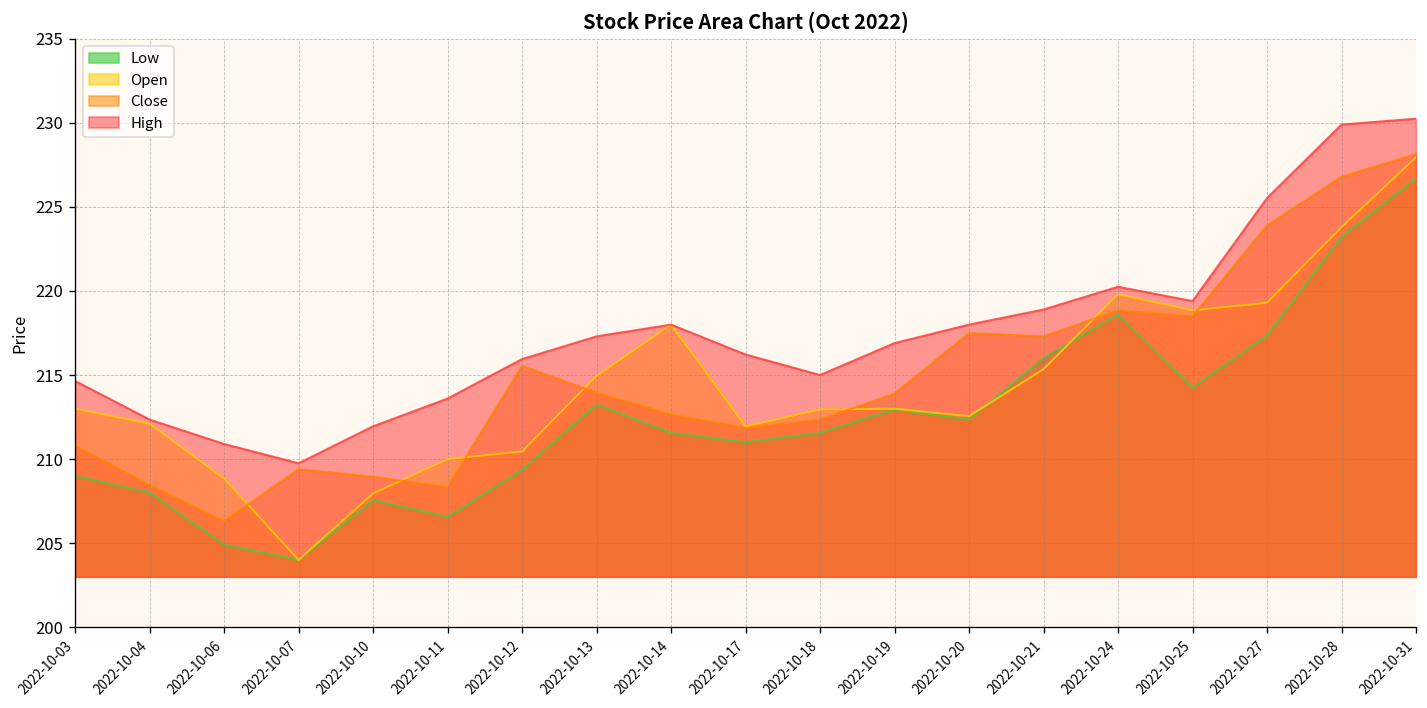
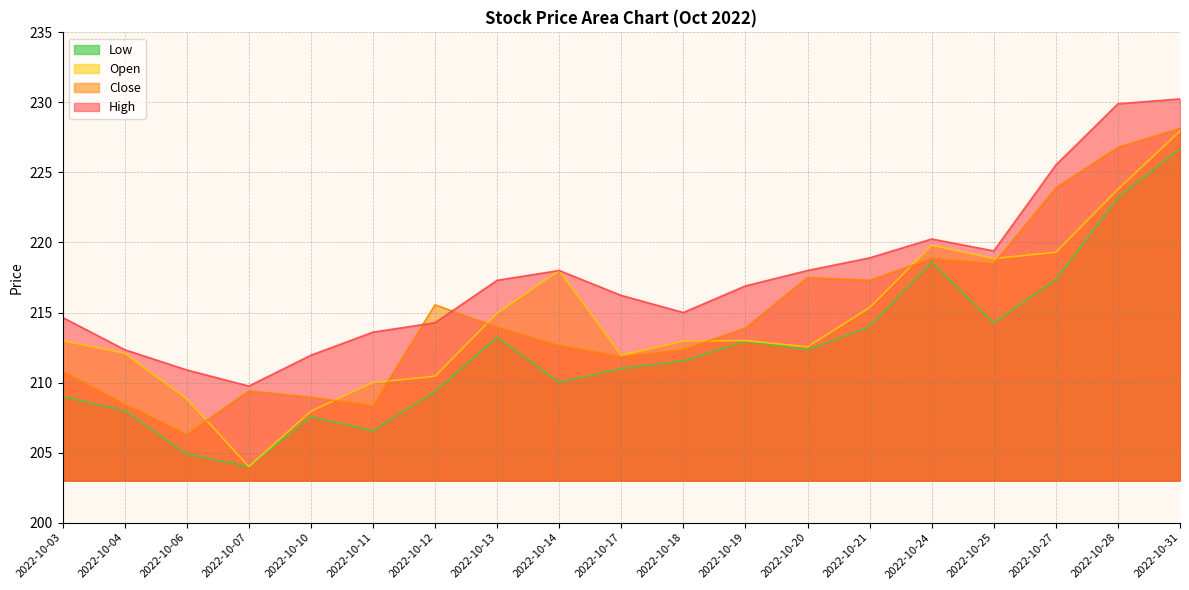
  {
    "Low": {
      "2022-10-03": 209.0,
      "2022-10-04": 208.0,
      "2022-10-06": 204.9,
      "2022-10-10": 207.6,
      "2022-10-11": 206.6,
      "2022-10-12": 209.4,
      "2022-10-13": 213.3,
-     "2022-10-14": 211.6,
+     "2022-10-14": 210.0,
      "2022-10-17": 211.0,
      "2022-10-18": 211.6,
      "2022-10-20": 212.4,
-     "2022-10-21": 216,
+     "2022-10-21": 214,
      "2022-10-24": 218.6,
      "2022-10-25": 214.3,
      "2022-10-27": 217.4,
      "2022-10-28": 223.2,
      "2022-10-31": 226.7
    },
    "High": {
      "2022-10-03": 214.7,
      "2022-10-04": 212.4,
      "2022-10-06": 210.9,
      "2022-10-07": 209.8,
      "2022-10-10": 212.0,
      "2022-10-11": 213.6,
-     "2022-10-12": 216.0,
+     "2022-10-12": 214.3,
      "2022-10-13": 217.3,
      "2022-10-17": 216.2,
      "2022-10-18": 215.0,
      "2022-10-19": 216.9,
      "2022-10-20": 218.0,
      "2022-10-21": 218.9,
      "2022-10-24": 220.3,
      "2022-10-25": 219.4,
      "2022-10-27": 225.5,
      "2022-10-28": 229.9,
      "2022-10-31": 230.3
    }
  }
